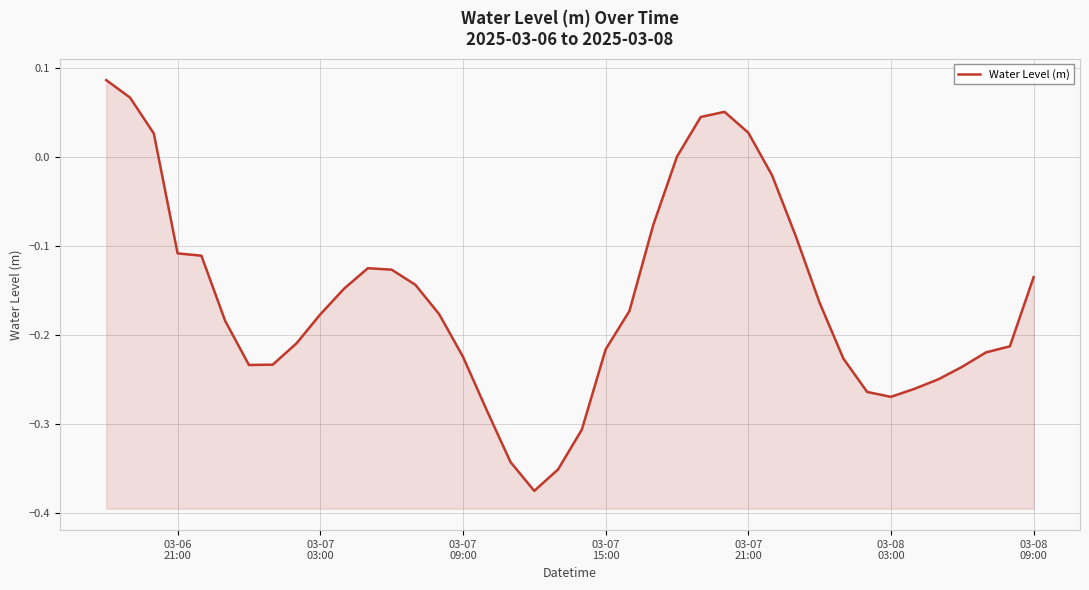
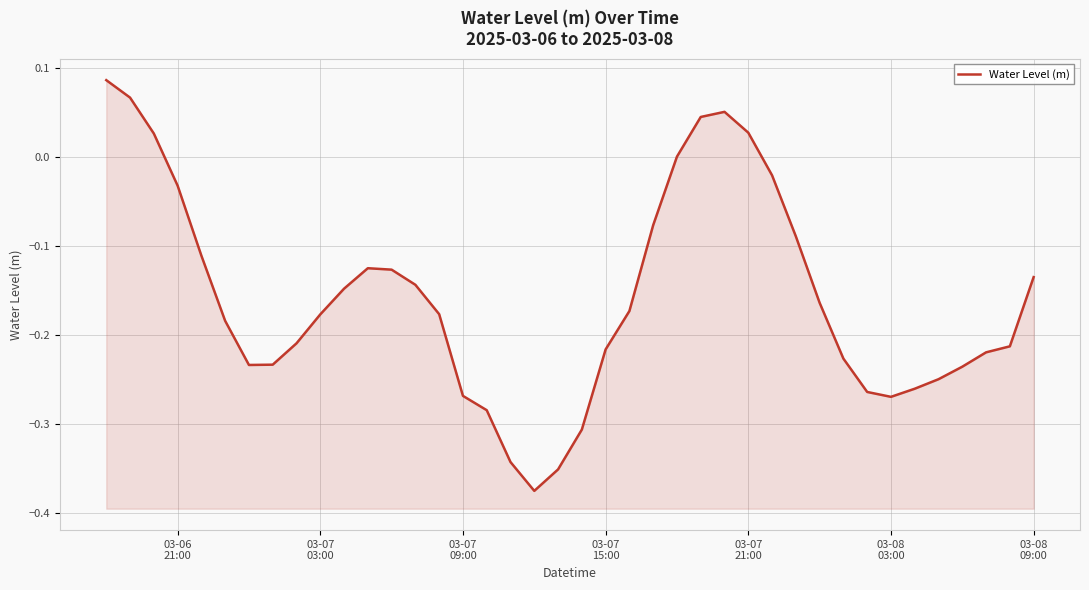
  {
-   "03-06 21:00": -0.11,
+   "03-06 21:00": -0.03,
    "03-07 03:00": -0.18,
-   "03-07 09:00": -0.22,
+   "03-07 09:00": -0.27,
    "03-07 15:00": -0.22,
    "03-07 21:00": 0.03,
    "03-08 03:00": -0.27,
    "03-08 09:00": -0.13
  }
